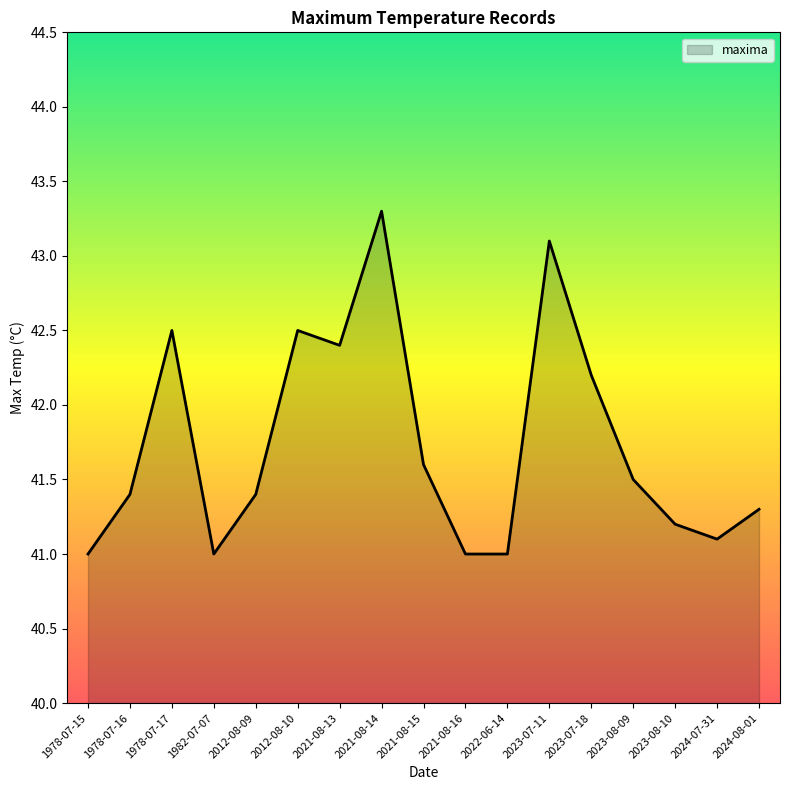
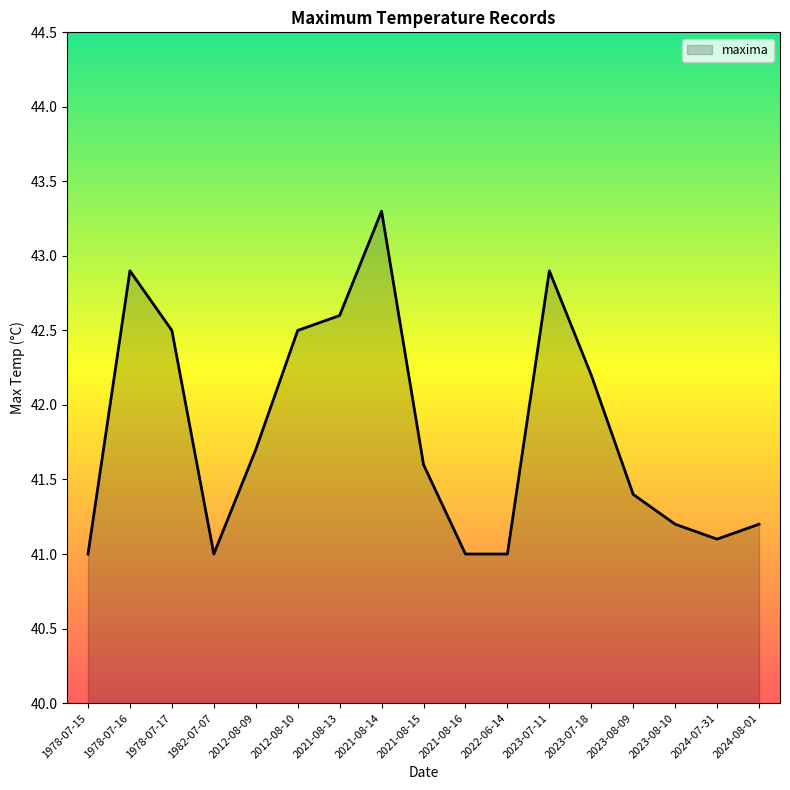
  {
    "1978-07-15": 41.0,
-   "1978-07-16": 41.4,
+   "1978-07-16": 42.9,
    "1978-07-17": 42.5,
    "1982-07-07": 41.0,
-   "2012-08-09": 41.4,
+   "2012-08-09": 41.7,
    "2012-08-10": 42.5,
-   "2021-08-13": 42.4,
+   "2021-08-13": 42.6,
    "2021-08-14": 43.3,
    "2021-08-15": 41.6,
    "2021-08-16": 41.0,
    "2022-06-14": 41.0,
-   "2023-07-11": 43.1,
+   "2023-07-11": 42.9,
    "2023-07-18": 42.2,
-   "2023-08-09": 41.5,
+   "2023-08-09": 41.4,
    "2023-08-10": 41.2,
    "2024-07-31": 41.1,
-   "2024-08-01": 41.3
+   "2024-08-01": 41.2
  }
